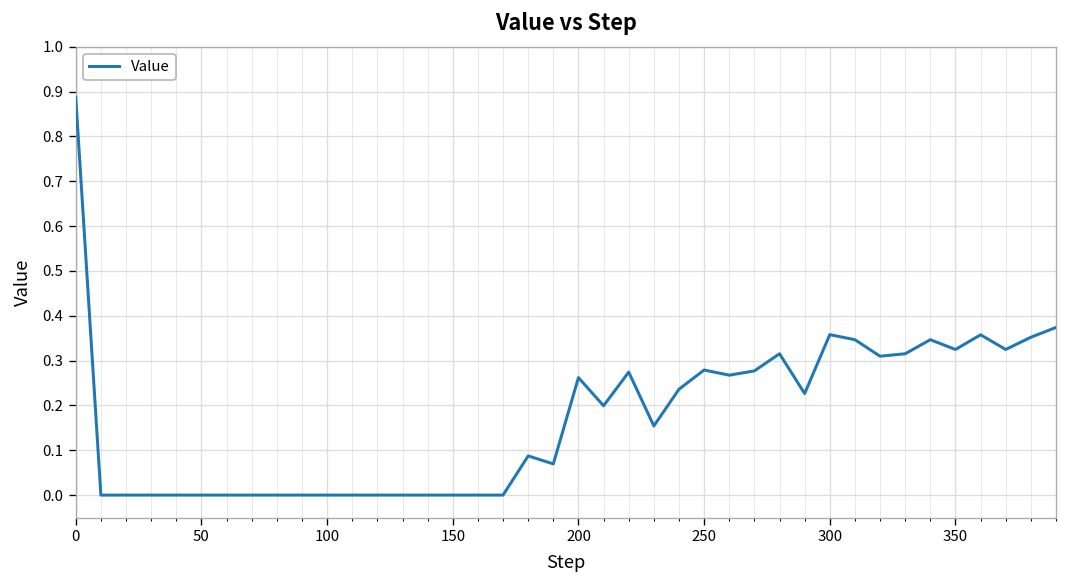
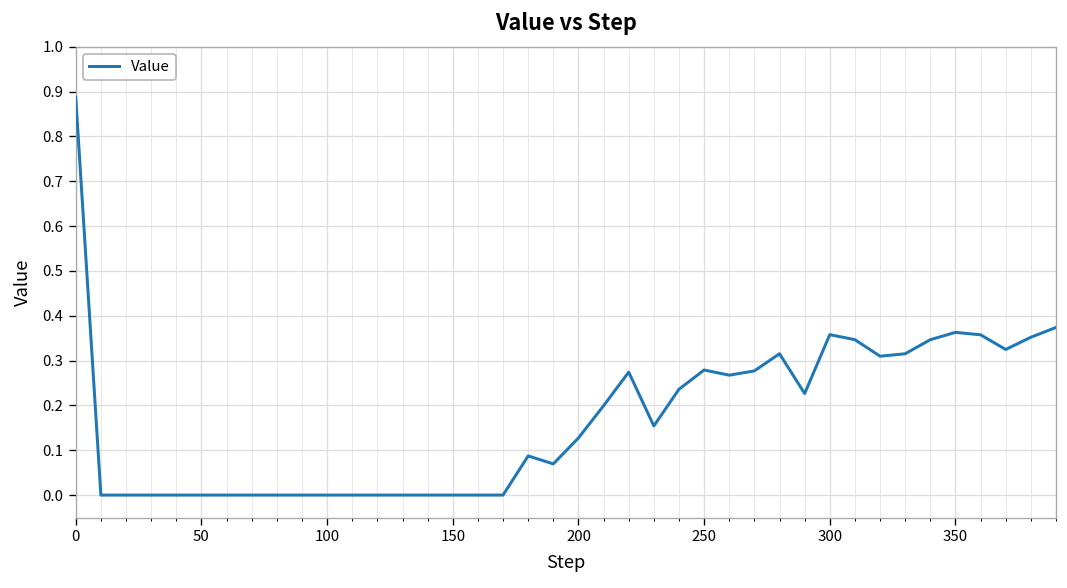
  {
    "0": 0.89,
    "50": 0.00,
    "100": 0.00,
    "150": 0.00,
-   "200": 0.26,
+   "200": 0.13,
    "250": 0.28,
    "300": 0.36,
-   "350": 0.32
+   "350": 0.36
  }
